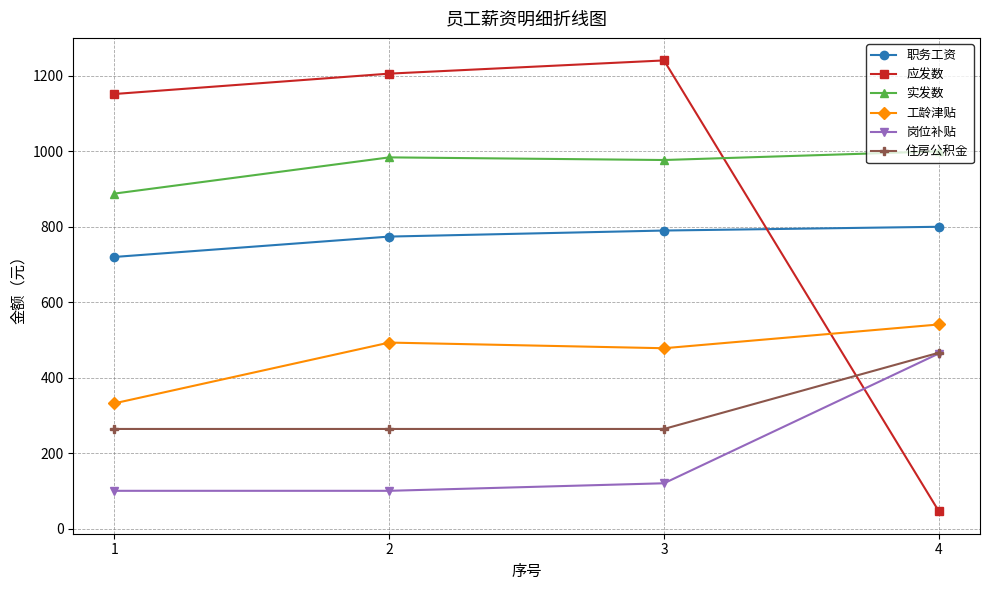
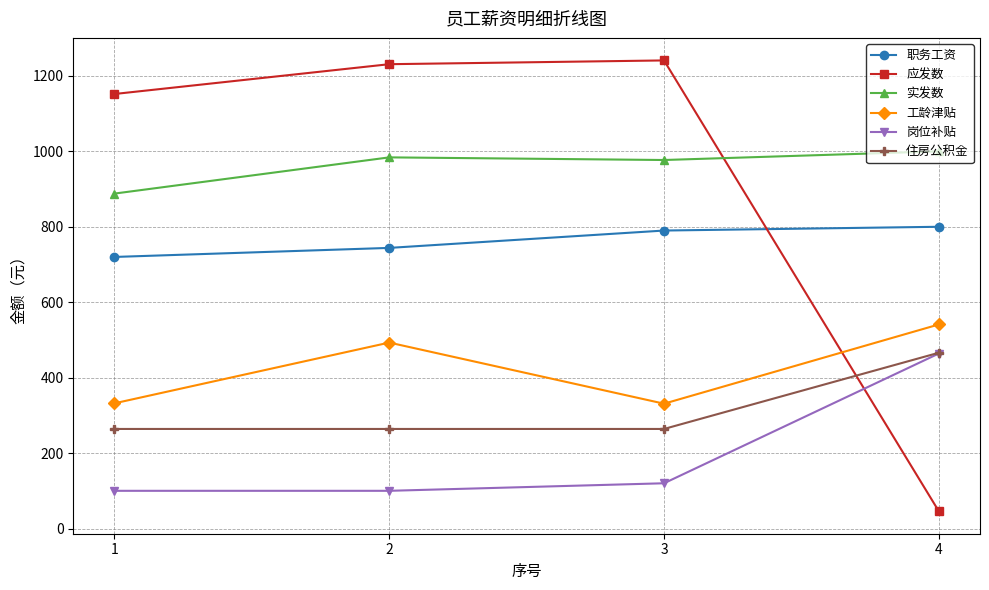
  {
    "职务工资": {
      "1": 720,
-     "2": 770,
+     "2": 740,
      "3": 790,
      "4": 800
    },
    "应发数": {
      "1": 1150,
-     "2": 1210,
+     "2": 1230,
      "3": 1240,
      "4": 50
    },
    "实发数": {
      "1": 890,
      "2": 980,
      "3": 980
    },
    "工龄津贴": {
      "1": 330,
      "2": 490,
-     "3": 480,
+     "3": 330,
      "4": 540
    },
    "岗位补贴": {
      "1": 100,
      "2": 100,
      "3": 120
    },
    "住房公积金": {
      "1": 260,
      "2": 260,
      "3": 260
    }
  }
